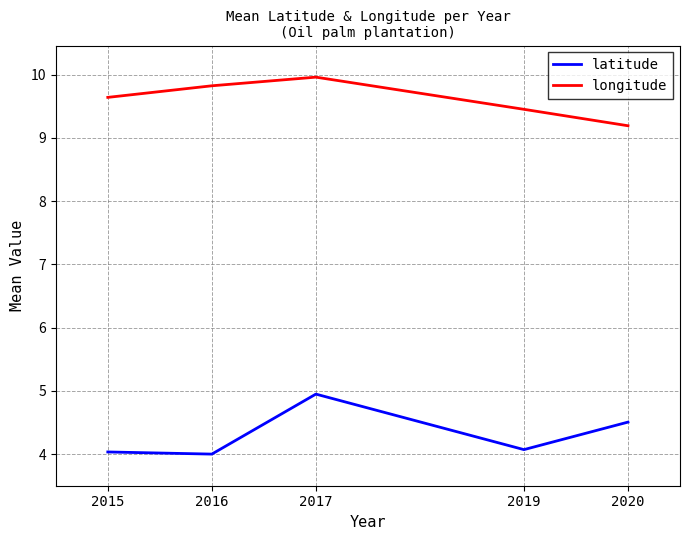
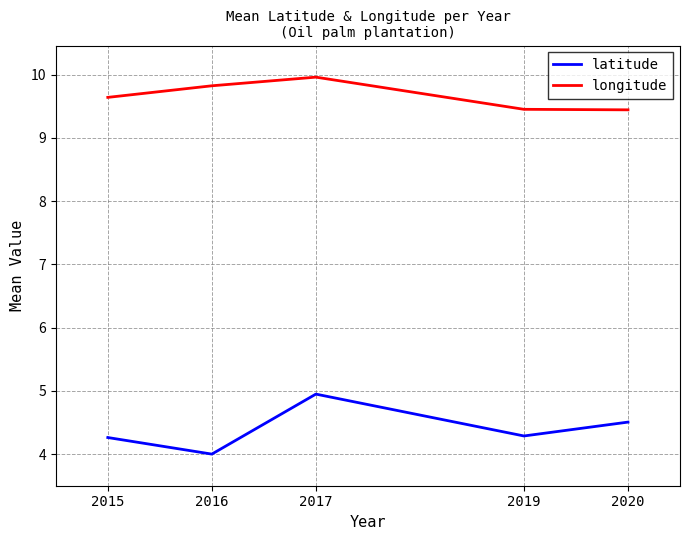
  {
    "latitude": {
-     "2015": 4.0,
+     "2015": 4.3,
      "2016": 4.0,
      "2017": 4.9,
-     "2019": 4.1,
+     "2019": 4.3,
      "2020": 4.5
    },
    "longitude": {
      "2015": 9.6,
      "2016": 9.8,
      "2017": 10.0,
      "2019": 9.5,
-     "2020": 9.2
+     "2020": 9.4
    }
  }
